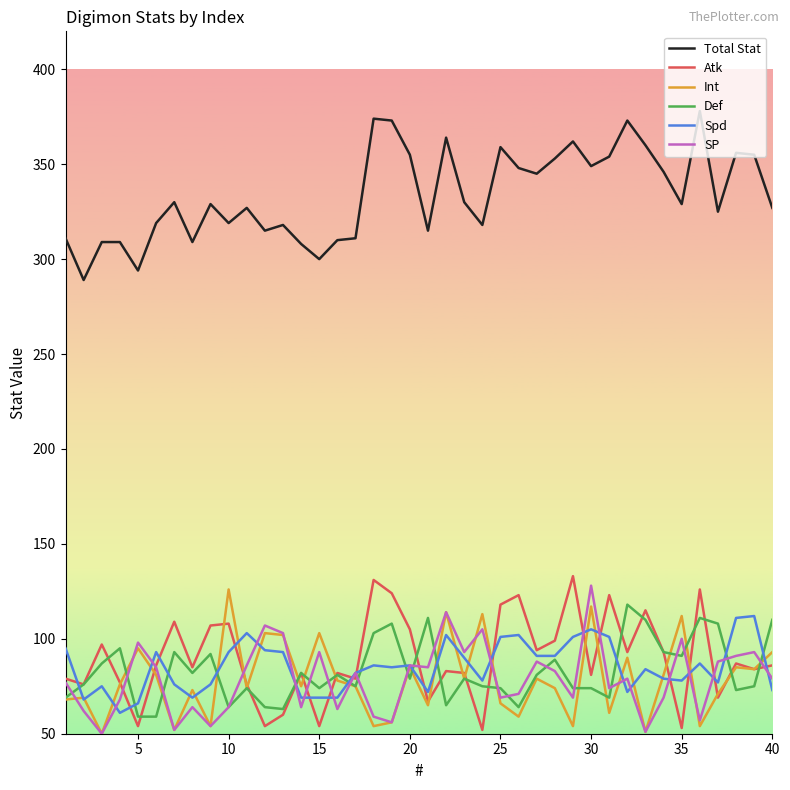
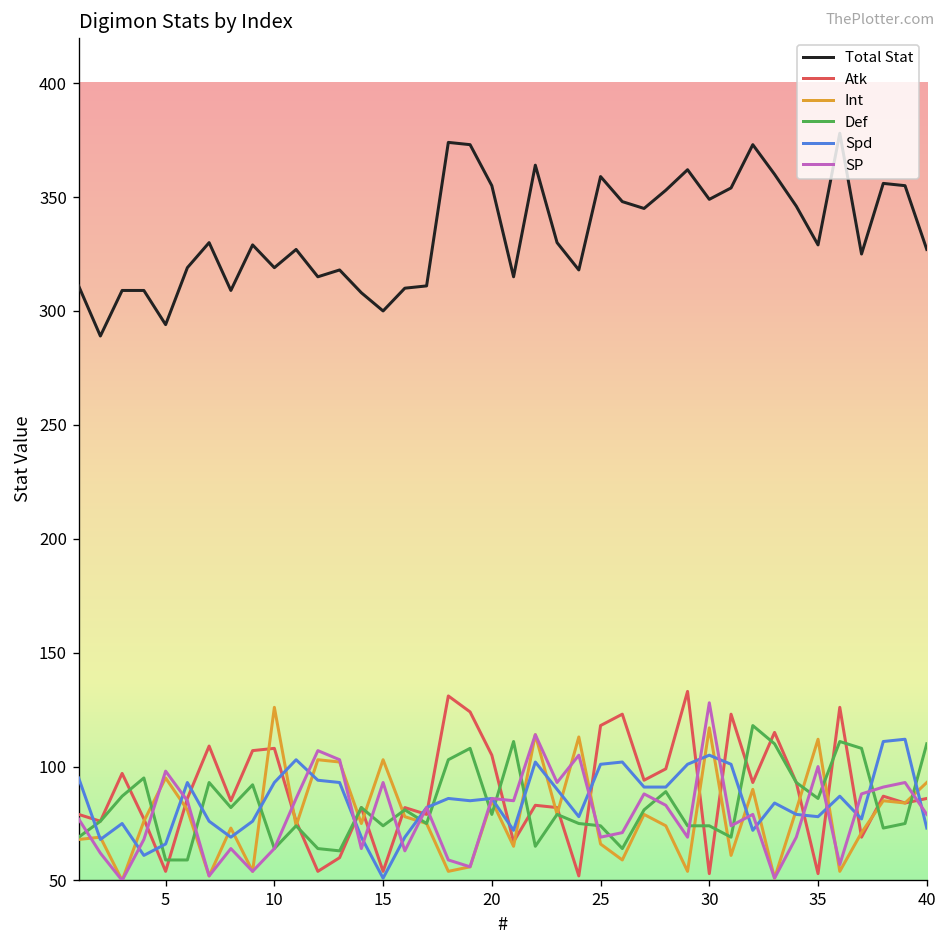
  {
    "Total Stat": {
      "5": 294,
      "10": 319,
      "15": 300,
      "20": 355,
      "25": 359,
      "30": 349,
      "35": 329,
      "40": 327
    },
    "Atk": {
      "5": 54,
      "10": 108,
      "15": 54,
      "20": 105,
      "25": 118,
-     "30": 81,
+     "30": 53,
      "35": 53,
      "40": 86
    },
    "Int": {
      "5": 95,
      "10": 126,
      "15": 103,
      "25": 66,
      "30": 117,
      "35": 112,
      "40": 93
    },
    "Def": {
      "5": 59,
      "15": 74,
      "20": 79,
      "25": 74,
      "30": 74,
-     "35": 91,
+     "35": 86,
      "40": 110
    },
    "Spd": {
      "5": 66,
      "10": 93,
-     "15": 69,
+     "15": 51,
      "25": 101,
      "30": 105,
      "35": 78,
      "40": 73
    },
    "SP": {
      "5": 98,
      "15": 93,
      "25": 69,
      "30": 128,
      "35": 100,
      "40": 79
    }
  }
